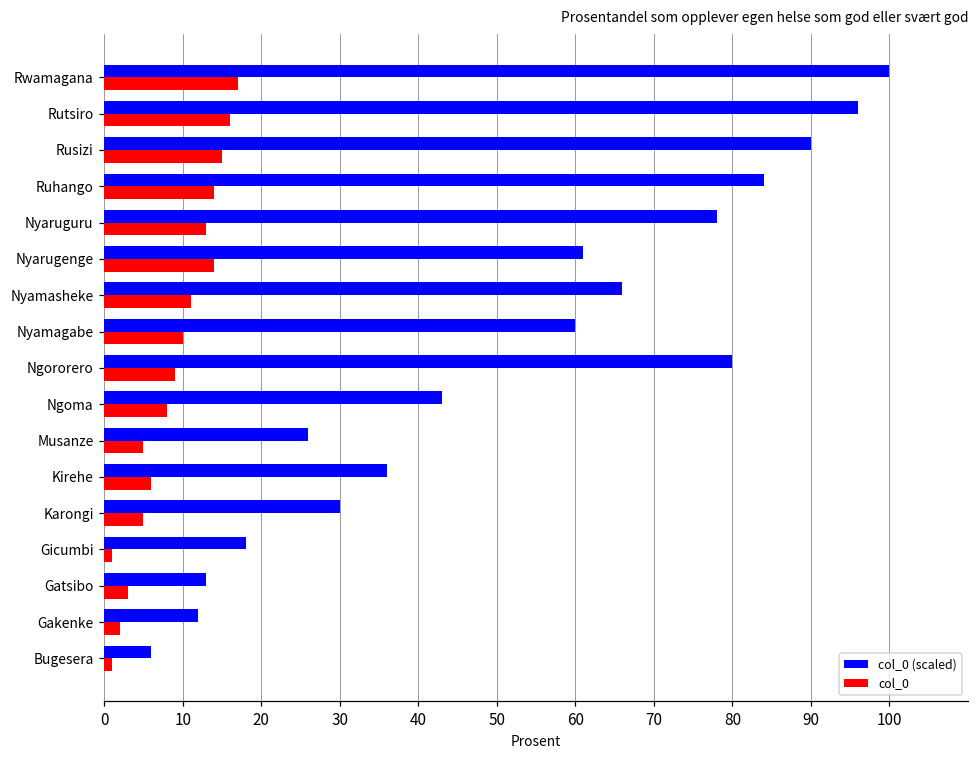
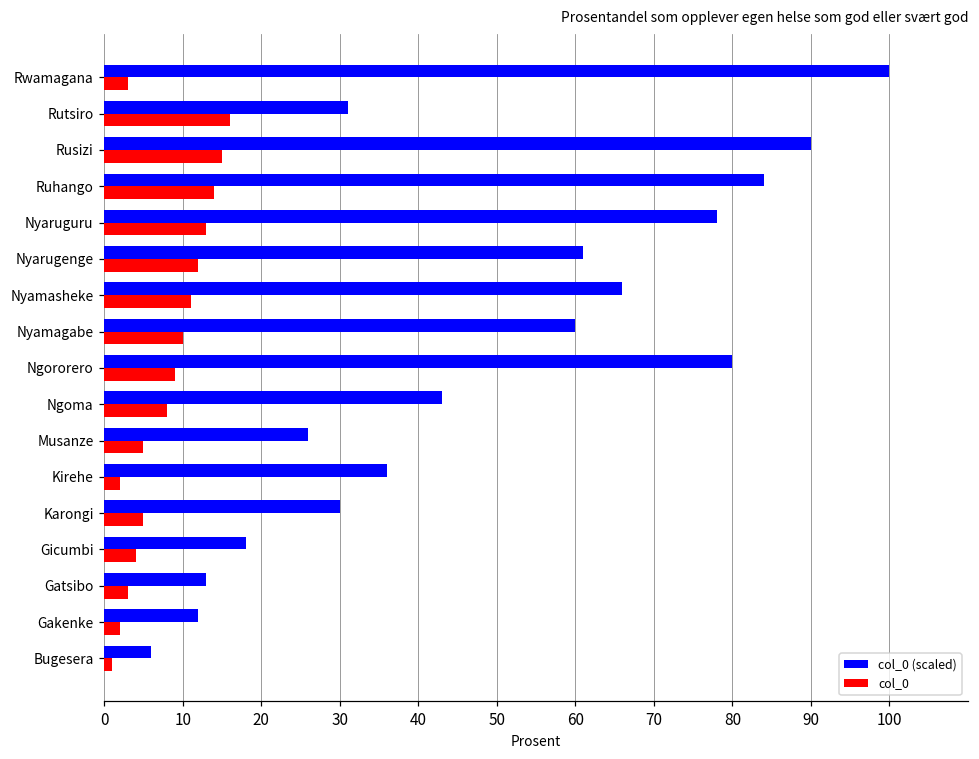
  {
    "col_0 (scaled)": {
      "Rwamagana": 100,
-     "Rutsiro": 96,
+     "Rutsiro": 31,
      "Rusizi": 90,
      "Ruhango": 84,
      "Nyaruguru": 78,
      "Nyarugenge": 61,
      "Nyamasheke": 66,
      "Nyamagabe": 60,
      "Ngororero": 80,
      "Ngoma": 43,
      "Musanze": 26,
      "Kirehe": 36,
      "Karongi": 30,
      "Gicumbi": 18,
      "Gatsibo": 13,
      "Gakenke": 12,
      "Bugesera": 6
    },
    "col_0": {
-     "Rwamagana": 17,
+     "Rwamagana": 3,
      "Rutsiro": 16,
      "Rusizi": 15,
      "Ruhango": 14,
      "Nyaruguru": 13,
-     "Nyarugenge": 14,
+     "Nyarugenge": 12,
      "Nyamasheke": 11,
      "Nyamagabe": 10,
      "Ngororero": 9,
      "Ngoma": 8,
      "Musanze": 5,
-     "Kirehe": 6,
+     "Kirehe": 2,
      "Karongi": 5,
-     "Gicumbi": 1,
+     "Gicumbi": 4,
      "Gatsibo": 3,
      "Gakenke": 2,
      "Bugesera": 1
    }
  }
